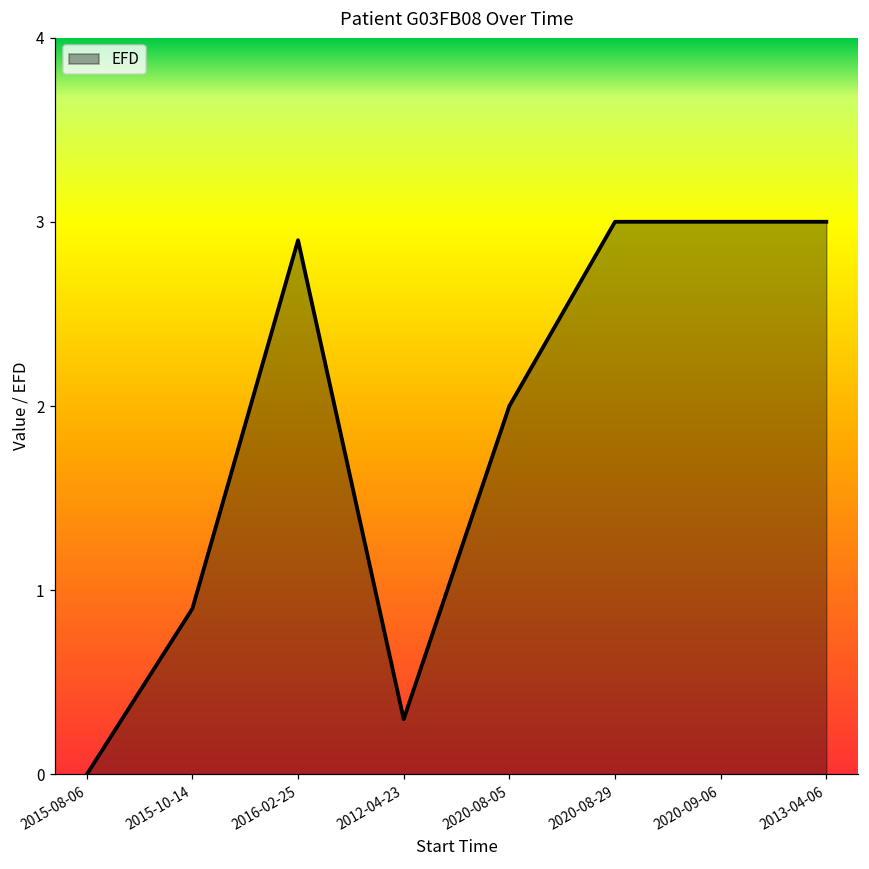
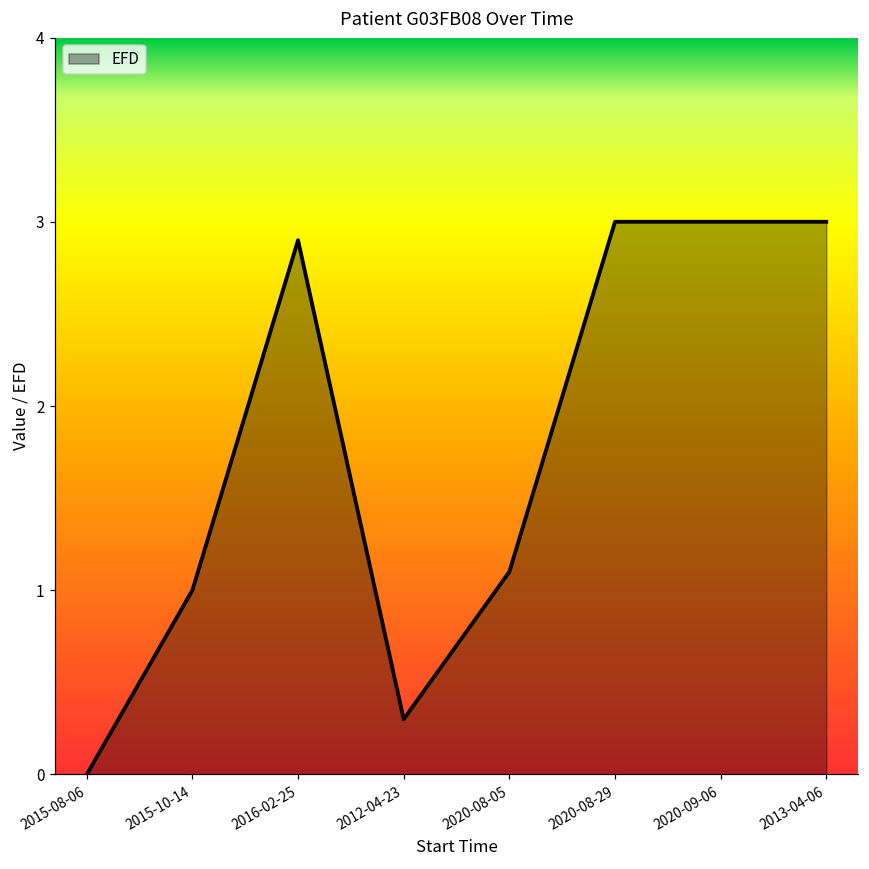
  {
    "2015-08-06": 0.0,
-   "2015-10-14": 0.9,
+   "2015-10-14": 1.0,
    "2016-02-25": 2.9,
    "2012-04-23": 0.3,
-   "2020-08-05": 2.0,
+   "2020-08-05": 1.1,
    "2020-08-29": 3.0,
    "2020-09-06": 3.0,
    "2013-04-06": 3.0
  }
